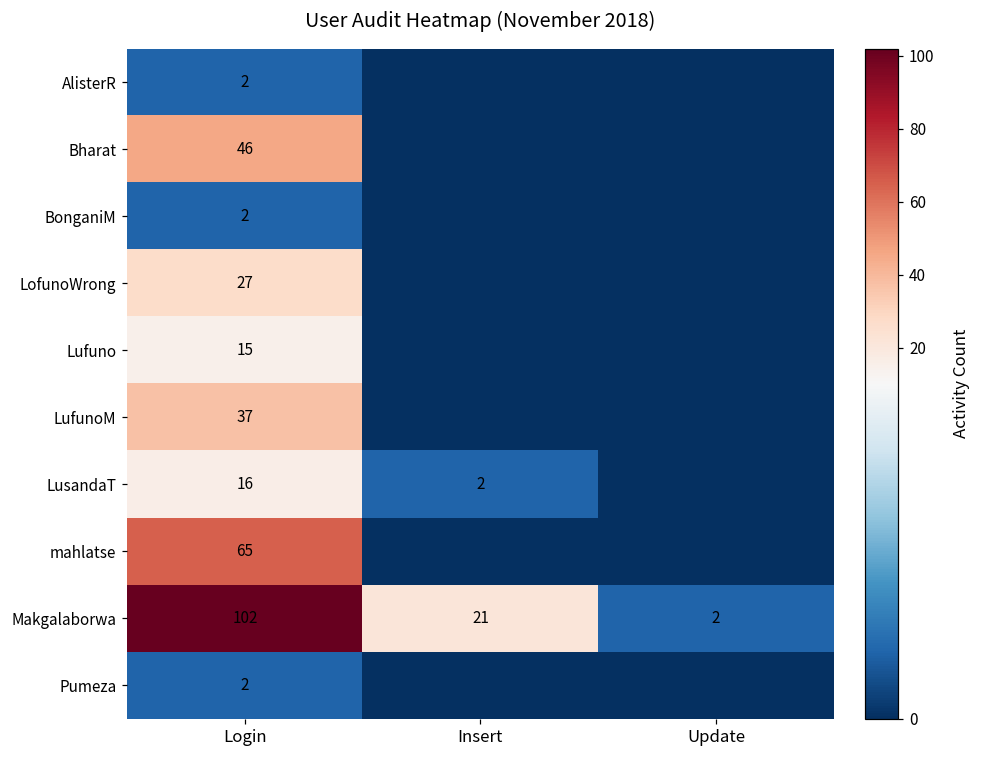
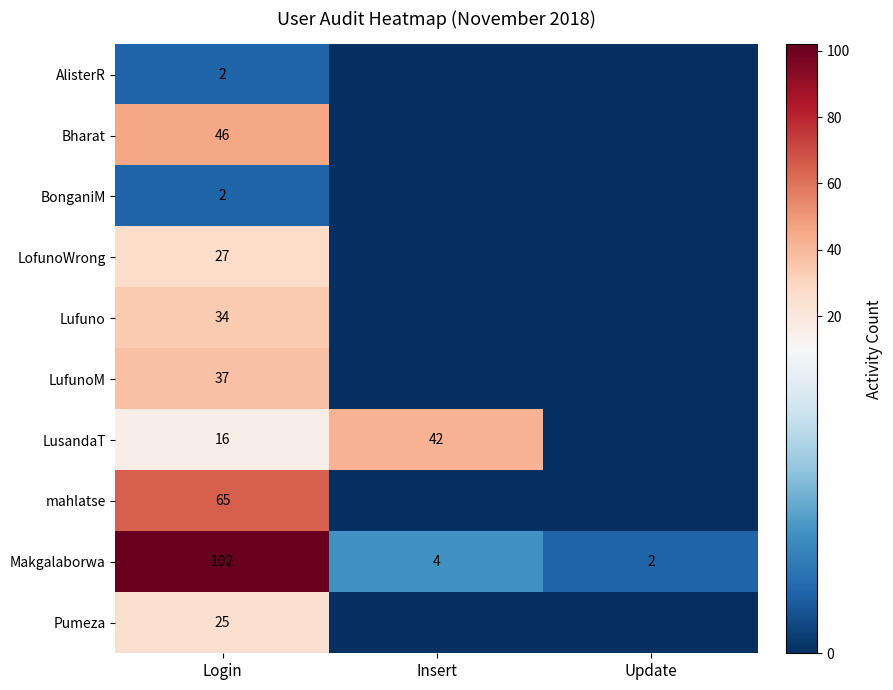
  {
    "AlisterR": {
      "Login": 2
    },
    "Bharat": {
      "Login": 46
    },
    "BonganiM": {
      "Login": 2
    },
    "LofunoWrong": {
      "Login": 27
    },
    "Lufuno": {
-     "Login": 15
+     "Login": 34
    },
    "LufunoM": {
      "Login": 37
    },
    "LusandaT": {
      "Login": 16,
-     "Insert": 2
+     "Insert": 42
    },
    "mahlatse": {
      "Login": 65
    },
    "Makgalaborwa": {
      "Login": 102,
-     "Insert": 21,
+     "Insert": 4,
      "Update": 2
    },
    "Pumeza": {
-     "Login": 2
+     "Login": 25
    }
  }
